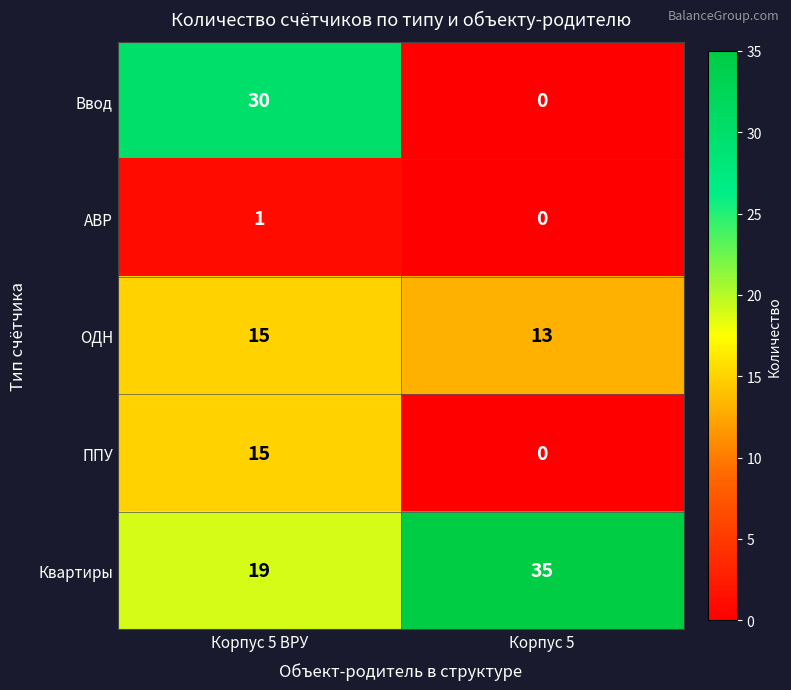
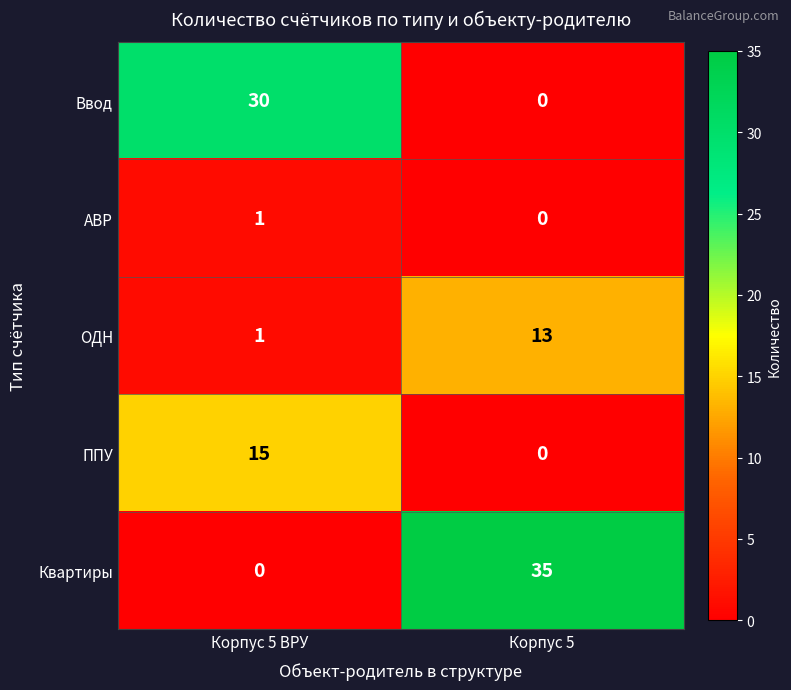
  {
    "Ввод": {
      "Корпус 5 ВРУ": 30,
      "Корпус 5": 0
    },
    "АВР": {
      "Корпус 5 ВРУ": 1,
      "Корпус 5": 0
    },
    "ОДН": {
-     "Корпус 5 ВРУ": 15,
+     "Корпус 5 ВРУ": 1,
      "Корпус 5": 13
    },
    "ППУ": {
      "Корпус 5 ВРУ": 15,
      "Корпус 5": 0
    },
    "Квартиры": {
-     "Корпус 5 ВРУ": 19,
+     "Корпус 5 ВРУ": 0,
      "Корпус 5": 35
    }
  }
